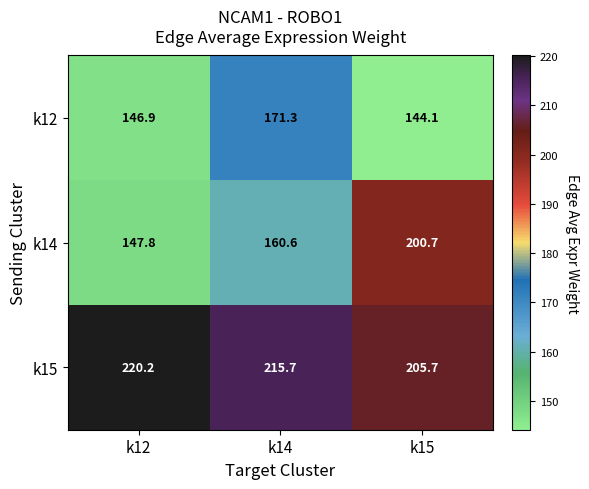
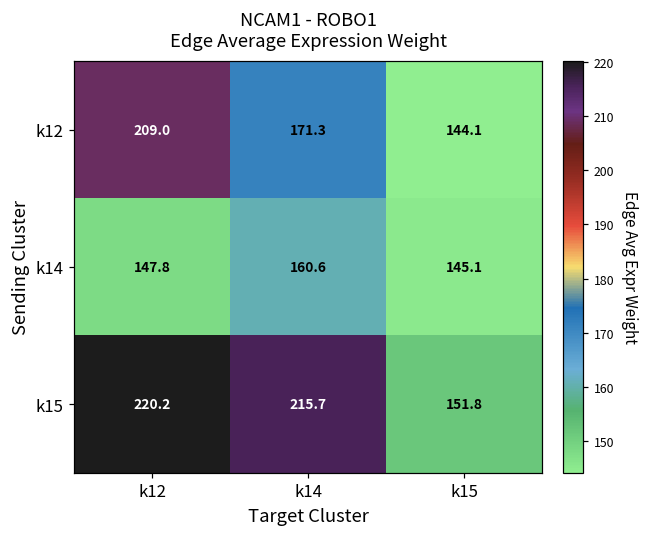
  {
    "k12": {
-     "k12": 146.9,
+     "k12": 209.0,
      "k14": 171.3,
      "k15": 144.1
    },
    "k14": {
      "k12": 147.8,
      "k14": 160.6,
-     "k15": 200.7
+     "k15": 145.1
    },
    "k15": {
      "k12": 220.2,
      "k14": 215.7,
-     "k15": 205.7
+     "k15": 151.8
    }
  }
